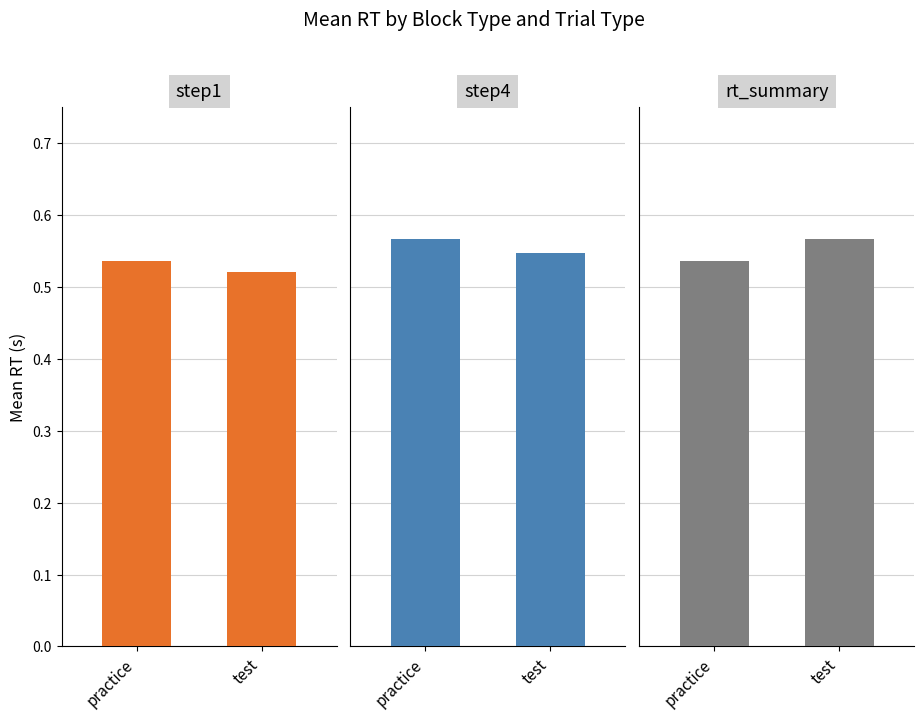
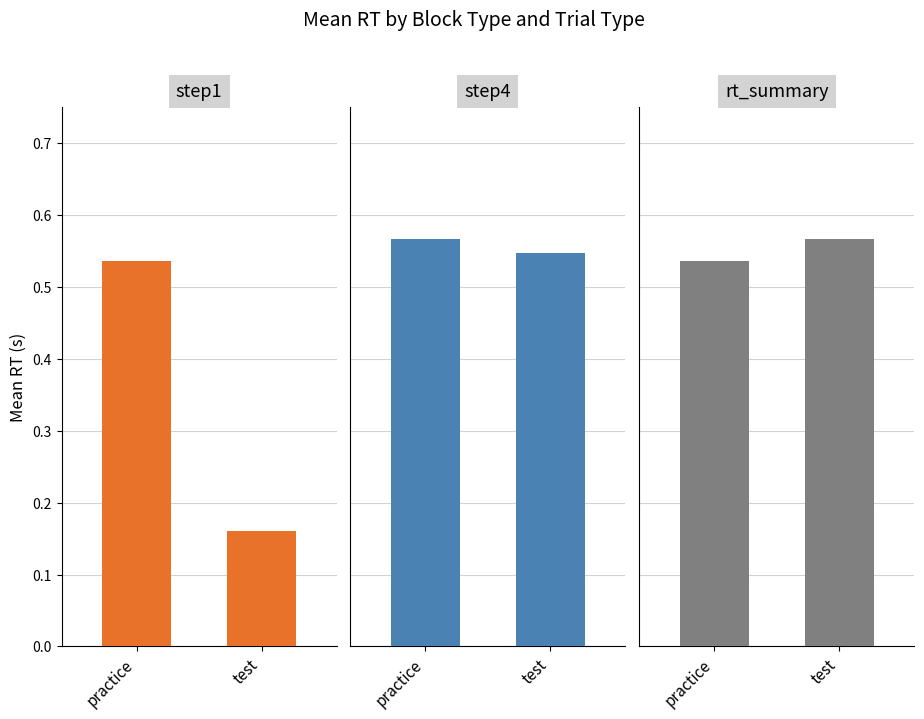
  {
    "step1": {
      "practice": 0.54,
-     "test": 0.52
+     "test": 0.16
    }
  }
